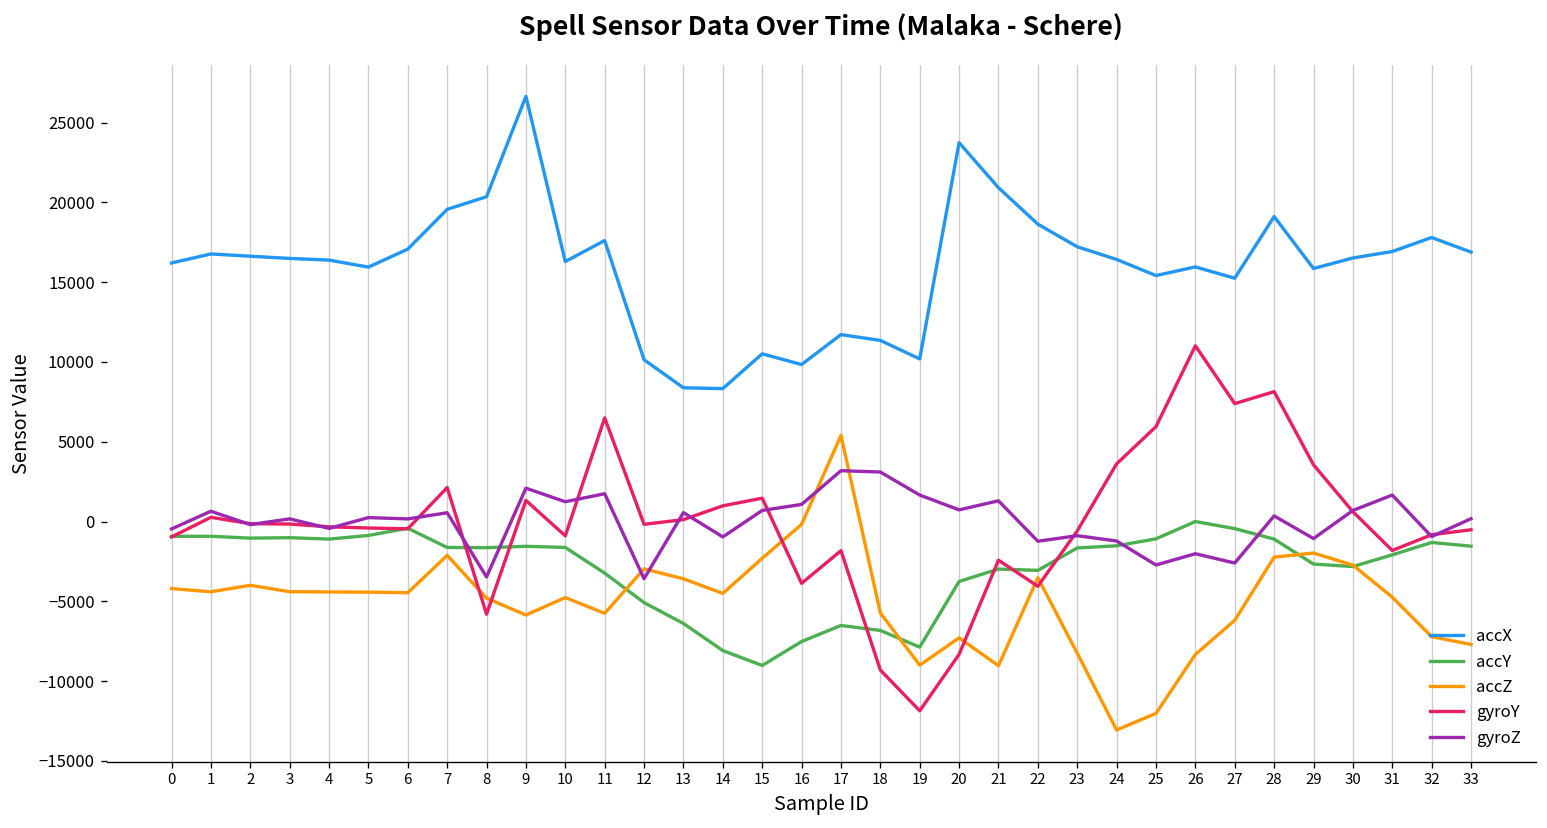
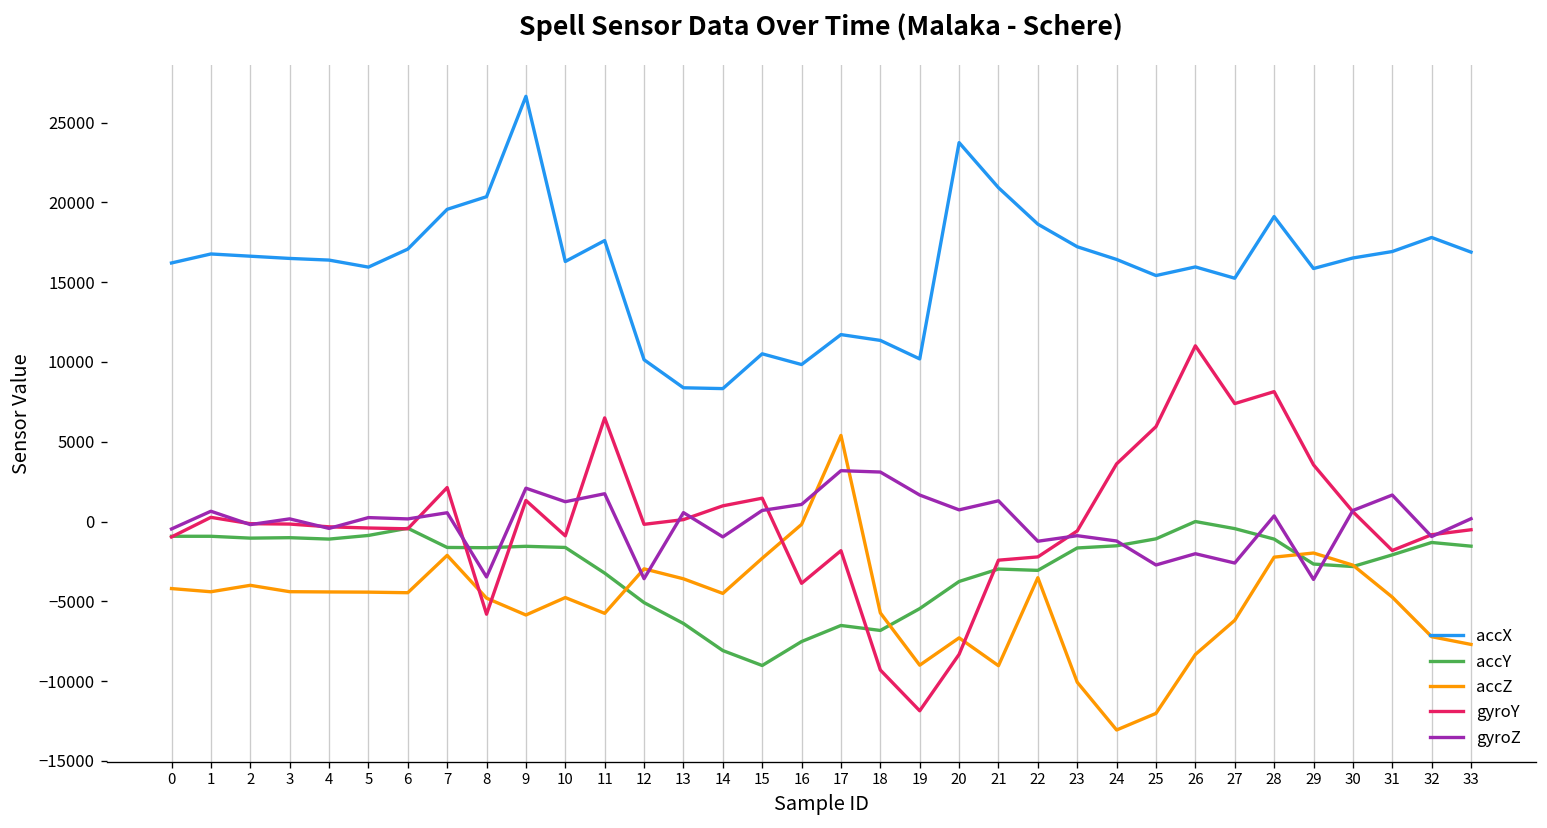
  {
    "accX": {
      "0": 16200,
      "1": 16800,
      "2": 16600,
      "3": 16500,
      "4": 16400,
      "5": 15900,
      "6": 17100,
      "7": 19600,
      "8": 20400,
      "9": 26600,
      "10": 16300,
      "11": 17600,
      "12": 10100,
      "13": 8400,
      "14": 8300,
      "15": 10500,
      "16": 9800,
      "17": 11700,
      "18": 11300,
      "19": 10200,
      "20": 23700,
      "21": 20900,
      "22": 18600,
      "23": 17200,
      "24": 16400,
      "25": 15400,
      "26": 16000,
      "27": 15200,
      "28": 19100,
      "29": 15900,
      "30": 16500,
      "31": 16900,
      "32": 17800,
      "33": 16900
    },
    "accY": {
      "1": -900,
      "2": -1000,
      "3": -1000,
      "4": -1100,
      "5": -900,
      "7": -1600,
      "8": -1600,
      "9": -1600,
      "10": -1600,
      "11": -3200,
      "12": -5100,
      "13": -6400,
      "14": -8100,
      "15": -9000,
      "16": -7500,
      "17": -6500,
      "18": -6800,
-     "19": -7900,
+     "19": -5500,
      "20": -3800,
      "21": -3000,
      "22": -3100,
      "23": -1700,
      "24": -1500,
      "25": -1100,
      "26": 0,
      "27": -400,
      "28": -1100,
      "29": -2700,
      "31": -2100,
      "32": -1300,
      "33": -1500
    },
    "accZ": {
      "0": -4200,
      "1": -4400,
      "2": -4000,
      "3": -4400,
      "4": -4400,
      "5": -4400,
      "6": -4500,
      "7": -2100,
      "8": -4800,
      "9": -5900,
      "10": -4800,
      "11": -5800,
      "12": -3000,
      "13": -3600,
      "14": -4500,
      "15": -2300,
      "16": -200,
      "17": 5400,
      "18": -5700,
      "19": -9000,
      "20": -7300,
      "21": -9000,
      "22": -3500,
-     "23": -8300,
+     "23": -10100,
      "24": -13100,
      "25": -12000,
      "26": -8300,
      "27": -6200,
      "28": -2200,
      "29": -2000,
      "31": -4700,
      "32": -7200,
      "33": -7700
    },
    "gyroY": {
      "1": 300,
      "3": -200,
      "5": -400,
      "7": 2100,
      "8": -5800,
      "9": 1300,
      "10": -900,
      "11": 6500,
      "12": -200,
      "13": 100,
      "14": 1000,
      "15": 1500,
      "16": -3900,
      "17": -1800,
      "18": -9300,
      "19": -11900,
      "20": -8300,
      "21": -2400,
-     "22": -4100,
+     "22": -2200,
      "23": -600,
      "24": 3600,
      "25": 5900,
      "26": 11000,
      "27": 7400,
      "28": 8100,
      "29": 3600,
      "31": -1800,
      "33": -500
    },
    "gyroZ": {
      "0": -500,
      "1": 600,
      "3": 200,
      "5": 200,
      "6": 200,
      "7": 600,
      "8": -3500,
      "9": 2100,
      "10": 1200,
      "11": 1700,
      "12": -3600,
      "13": 600,
      "14": -1000,
      "15": 700,
      "16": 1100,
      "17": 3200,
      "18": 3100,
      "19": 1700,
      "20": 700,
      "21": 1300,
      "22": -1200,
      "23": -900,
      "24": -1200,
      "25": -2700,
      "26": -2000,
      "27": -2600,
      "28": 400,
-     "29": -1100,
+     "29": -3600,
      "31": 1700,
      "33": 200
    }
  }
